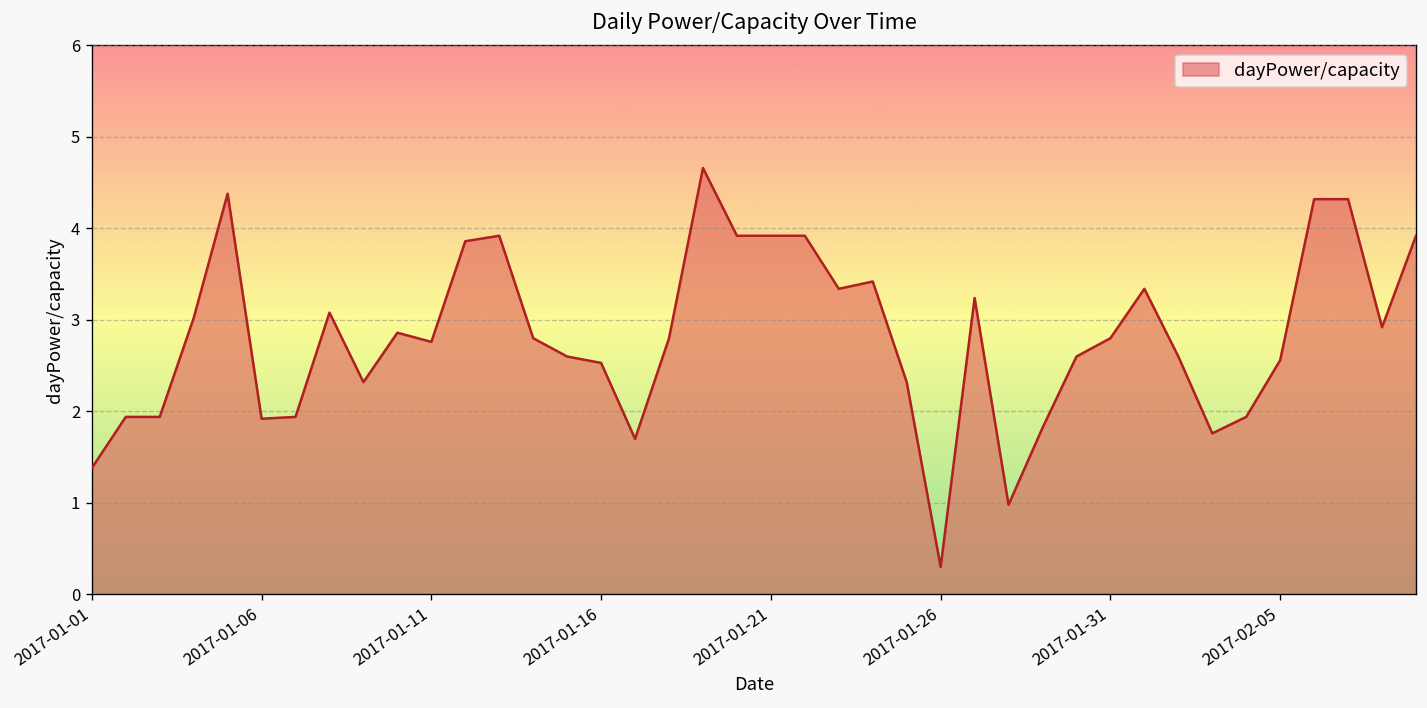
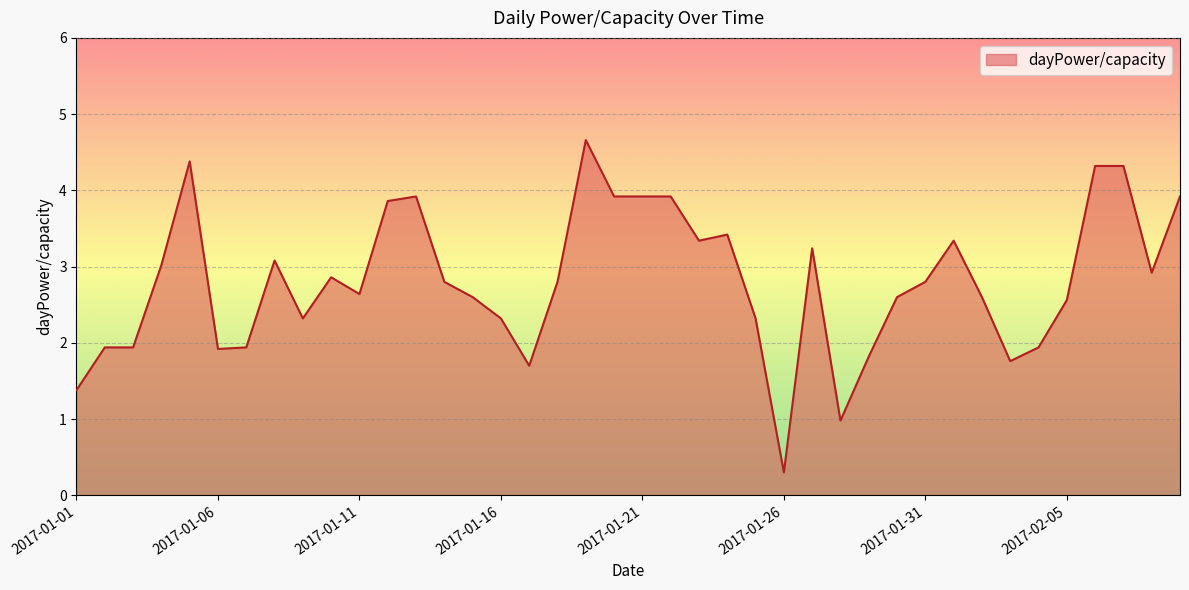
  {
    "2017-01-01": 1.4,
    "2017-01-06": 1.9,
-   "2017-01-11": 2.8,
-   "2017-01-16": 2.5,
+   "2017-01-11": 2.6,
+   "2017-01-16": 2.3,
    "2017-01-21": 3.9,
    "2017-01-26": 0.3,
    "2017-01-31": 2.8,
    "2017-02-05": 2.6
  }
